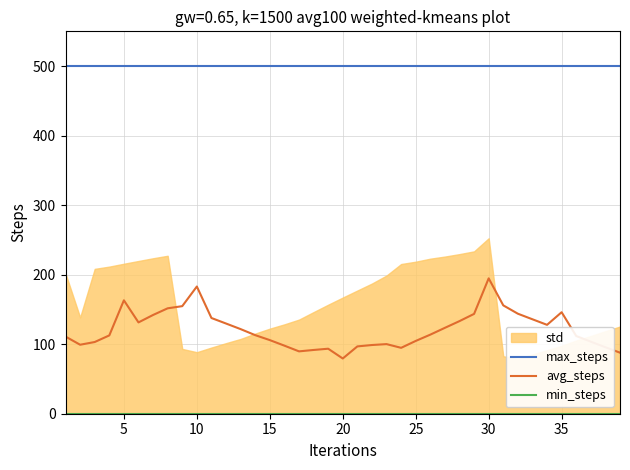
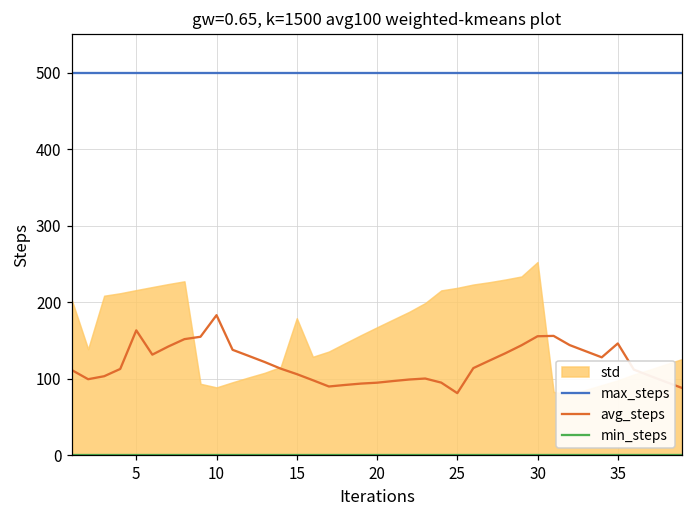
  {
    "max_steps": {
      "5": 500,
      "10": 500,
      "15": 500,
      "20": 500,
      "25": 500,
      "30": 500,
      "35": 500
    },
    "std": {
      "5": 220,
      "10": 90,
-     "15": 120,
+     "15": 180,
      "20": 170,
      "25": 220,
      "30": 250
    },
    "avg_steps": {
      "5": 160,
      "10": 180,
      "15": 110,
-     "20": 80,
-     "25": 100,
-     "30": 190,
+     "20": 90,
+     "25": 80,
+     "30": 160,
      "35": 150
    },
    "min_steps": {
      "5": 0,
      "10": 0,
      "15": 0,
      "20": 0,
      "25": 0,
      "30": 0,
      "35": 0
    }
  }
